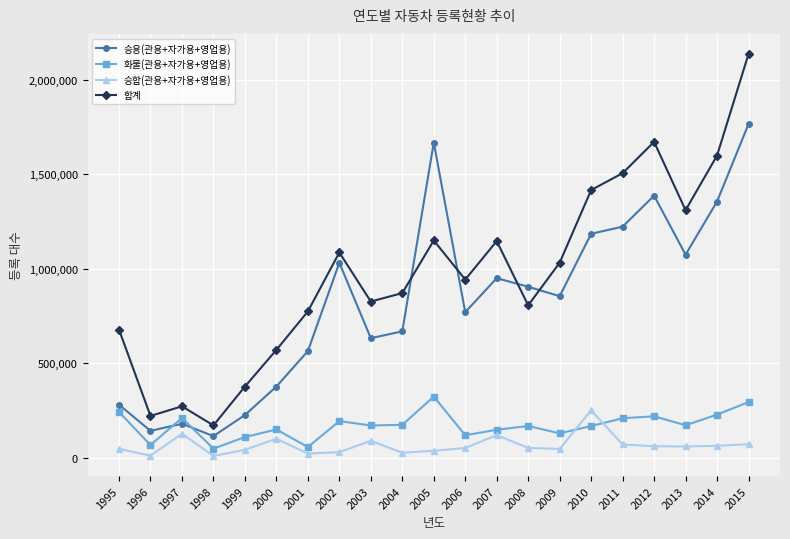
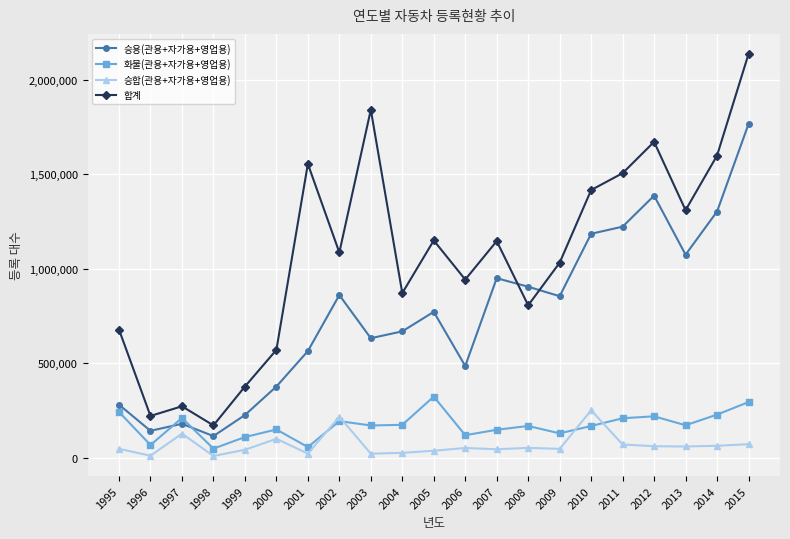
  {
    "승용(관용+자가용+영업용)": {
      "1995": "280,000",
      "1996": "140,000",
      "1997": "180,000",
      "1998": "110,000",
      "1999": "230,000",
      "2000": "380,000",
      "2001": "560,000",
-     "2002": "1,030,000",
+     "2002": "860,000",
      "2003": "630,000",
      "2004": "670,000",
-     "2005": "1,670,000",
-     "2006": "770,000",
+     "2005": "770,000",
+     "2006": "490,000",
      "2007": "950,000",
      "2008": "910,000",
      "2009": "850,000",
      "2010": "1,190,000",
      "2011": "1,220,000",
      "2012": "1,390,000",
      "2013": "1,070,000",
-     "2014": "1,360,000",
+     "2014": "1,300,000",
      "2015": "1,770,000"
    },
    "화물(관용+자가용+영업용)": {
      "1995": "240,000",
      "1996": "70,000",
      "1997": "210,000",
      "1998": "50,000",
      "1999": "110,000",
      "2000": "150,000",
      "2001": "60,000",
      "2002": "190,000",
      "2003": "170,000",
      "2004": "170,000",
      "2005": "320,000",
      "2006": "120,000",
      "2007": "150,000",
      "2008": "170,000",
      "2009": "130,000",
      "2010": "170,000",
      "2011": "210,000",
      "2012": "220,000",
      "2013": "170,000",
      "2014": "230,000",
      "2015": "290,000"
    },
    "승합(관용+자가용+영업용)": {
      "1995": "50,000",
      "1996": "10,000",
      "1997": "130,000",
      "1998": "10,000",
      "1999": "40,000",
      "2000": "100,000",
      "2001": "20,000",
-     "2002": "30,000",
-     "2003": "90,000",
+     "2002": "220,000",
+     "2003": "20,000",
      "2004": "30,000",
      "2005": "40,000",
      "2006": "50,000",
-     "2007": "120,000",
+     "2007": "40,000",
      "2008": "50,000",
      "2009": "50,000",
      "2010": "250,000",
      "2011": "70,000",
      "2012": "60,000",
      "2013": "60,000",
      "2014": "60,000",
      "2015": "70,000"
    },
    "합계": {
      "1995": "680,000",
      "1996": "220,000",
      "1997": "270,000",
      "1998": "170,000",
      "1999": "380,000",
      "2000": "570,000",
-     "2001": "770,000",
+     "2001": "1,560,000",
      "2002": "1,090,000",
-     "2003": "830,000",
+     "2003": "1,840,000",
      "2004": "870,000",
      "2005": "1,150,000",
      "2006": "940,000",
      "2007": "1,150,000",
      "2008": "810,000",
      "2009": "1,030,000",
      "2010": "1,420,000",
      "2011": "1,510,000",
      "2012": "1,670,000",
      "2013": "1,310,000",
      "2014": "1,600,000",
      "2015": "2,140,000"
    }
  }
